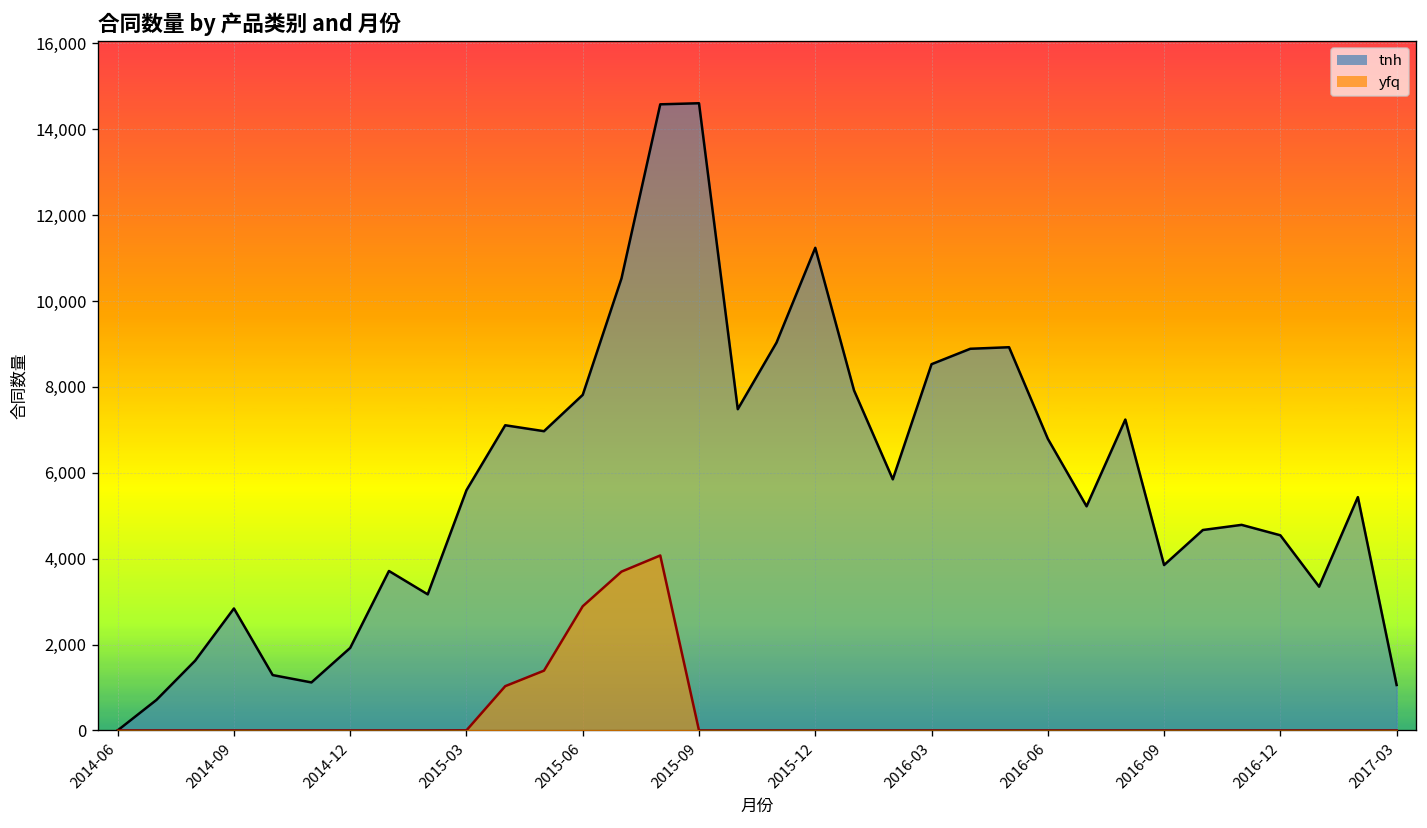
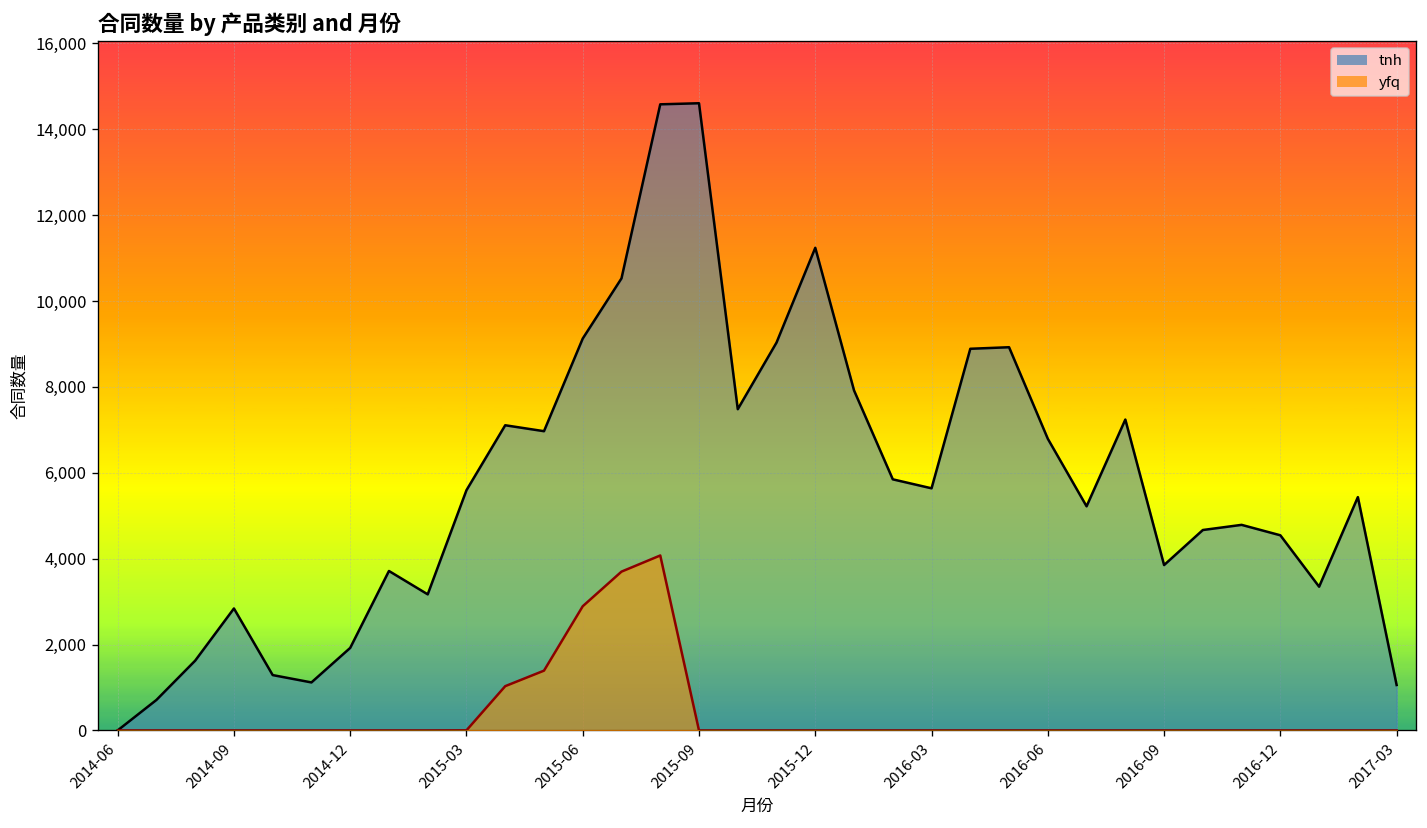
  {
    "tnh": {
      "2014-09": "2,800",
      "2014-12": "1,900",
      "2015-03": "5,600",
-     "2015-06": "7,800",
+     "2015-06": "9,100",
      "2015-09": "14,600",
      "2015-12": "11,200",
-     "2016-03": "8,500",
+     "2016-03": "5,600",
      "2016-06": "6,800",
      "2016-09": "3,900",
      "2016-12": "4,500",
      "2017-03": "1,100"
    },
    "yfq": {
      "2014-09": "0",
      "2014-12": "0",
      "2015-03": "0",
      "2015-06": "2,900",
      "2015-09": "0",
      "2015-12": "0",
      "2016-03": "0",
      "2016-06": "0",
      "2016-09": "0",
      "2016-12": "0",
      "2017-03": "0"
    }
  }
